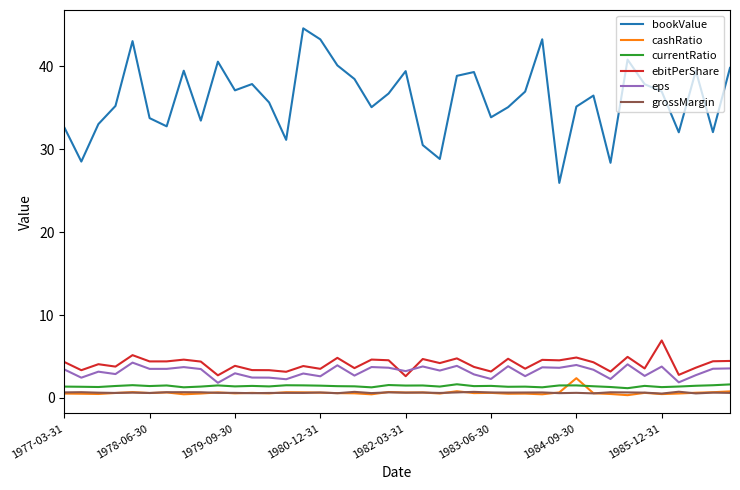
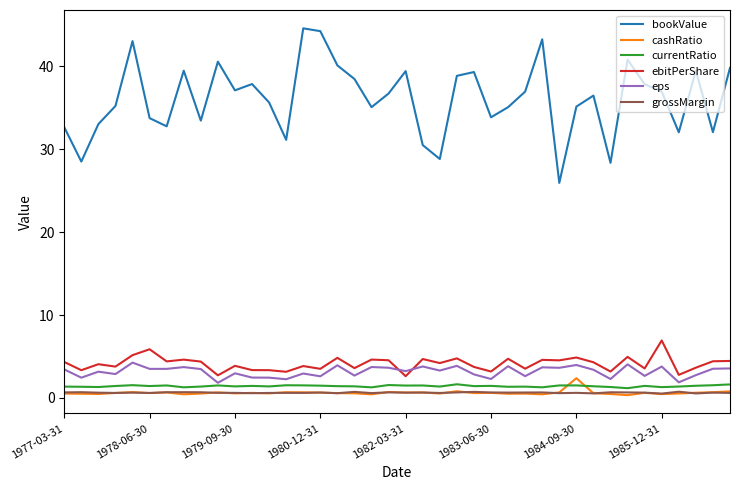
  {
    "bookValue": {
      "1977-03-31": 33,
      "1978-06-30": 34,
      "1979-09-30": 37,
-     "1980-12-31": 43,
+     "1980-12-31": 44,
      "1982-03-31": 39,
      "1983-06-30": 34,
      "1984-09-30": 35
    },
    "cashRatio": {
      "1984-09-30": 2
    },
    "currentRatio": {
      "1977-03-31": 1,
      "1978-06-30": 1,
      "1979-09-30": 1,
      "1980-12-31": 1,
      "1982-03-31": 1,
      "1983-06-30": 1,
      "1984-09-30": 2,
      "1985-12-31": 1
    },
    "ebitPerShare": {
      "1977-03-31": 4,
-     "1978-06-30": 4,
+     "1978-06-30": 6,
      "1979-09-30": 4,
      "1980-12-31": 4,
      "1982-03-31": 3,
      "1983-06-30": 3,
      "1984-09-30": 5,
      "1985-12-31": 7
    },
    "eps": {
      "1977-03-31": 3,
      "1978-06-30": 4,
      "1979-09-30": 3,
      "1980-12-31": 3,
      "1982-03-31": 3,
      "1983-06-30": 2,
      "1984-09-30": 4,
      "1985-12-31": 4
    },
    "grossMargin": {
      "1984-09-30": 1
    }
  }
